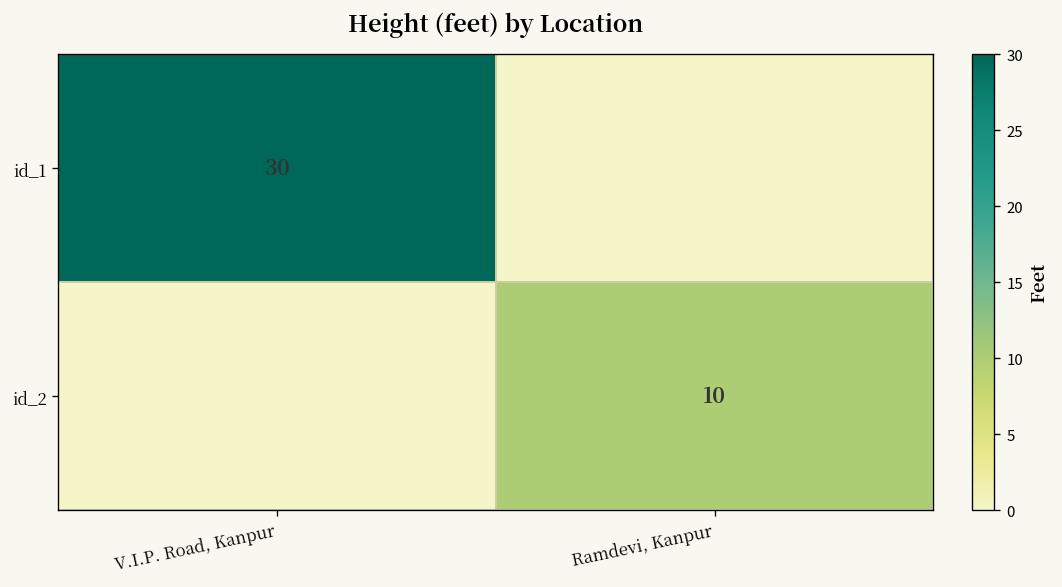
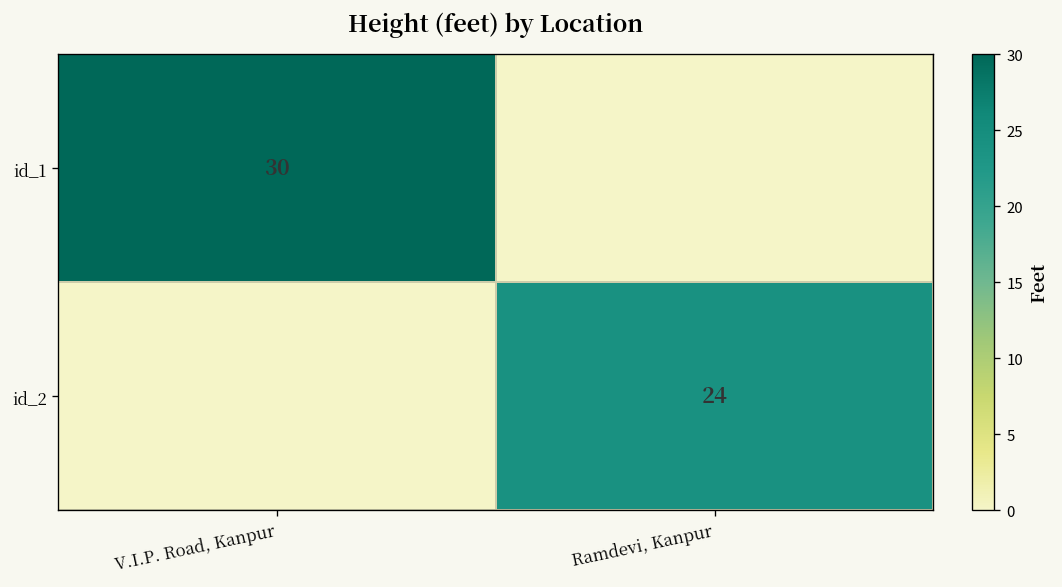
  {
    "id_1": {
      "V.I.P. Road, Kanpur": 30
    },
    "id_2": {
-     "Ramdevi, Kanpur": 10
+     "Ramdevi, Kanpur": 24
    }
  }
